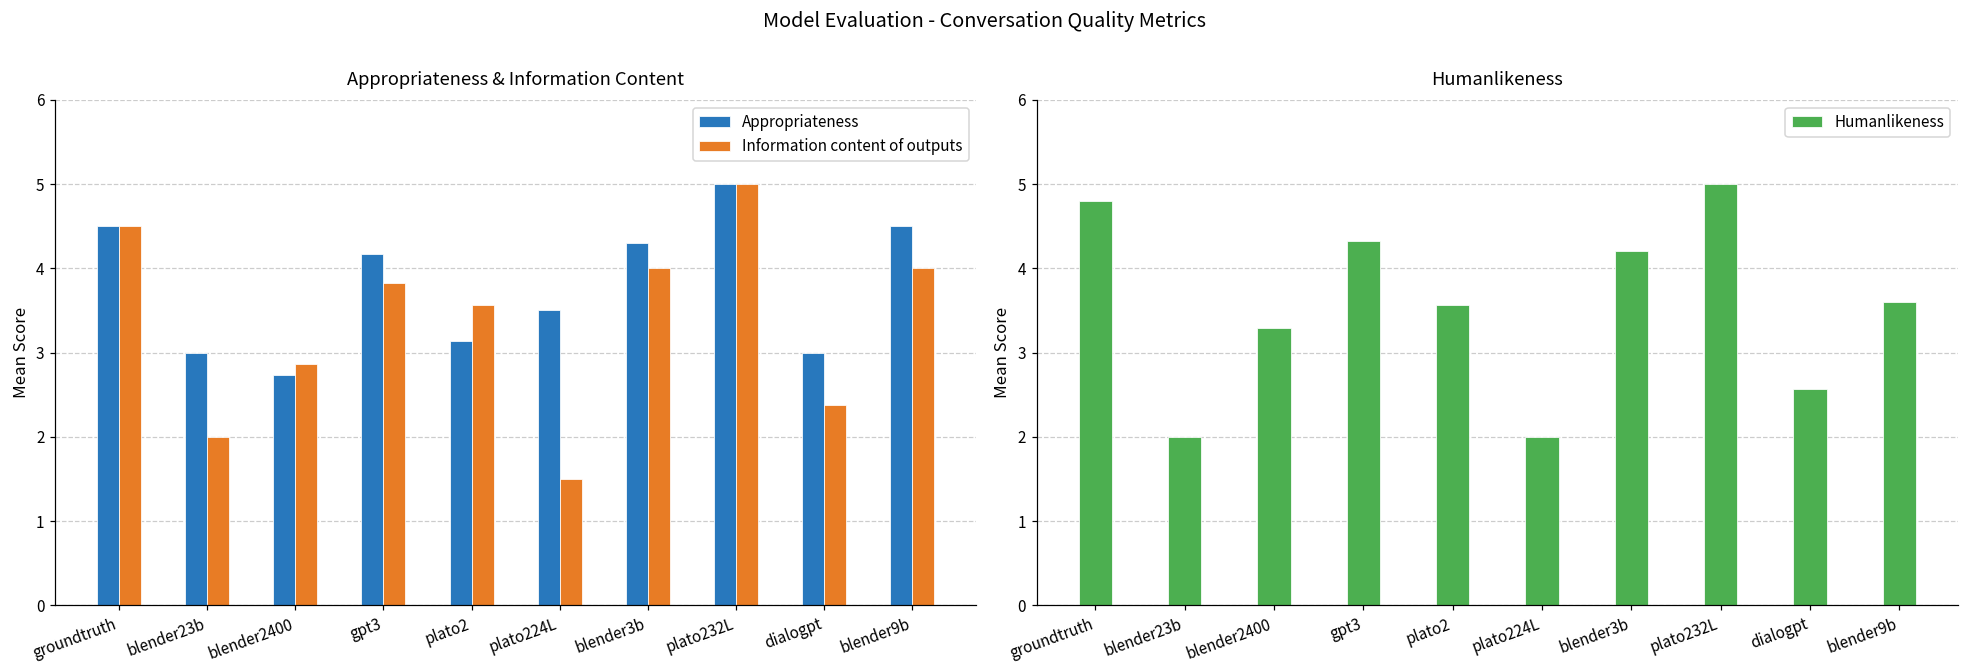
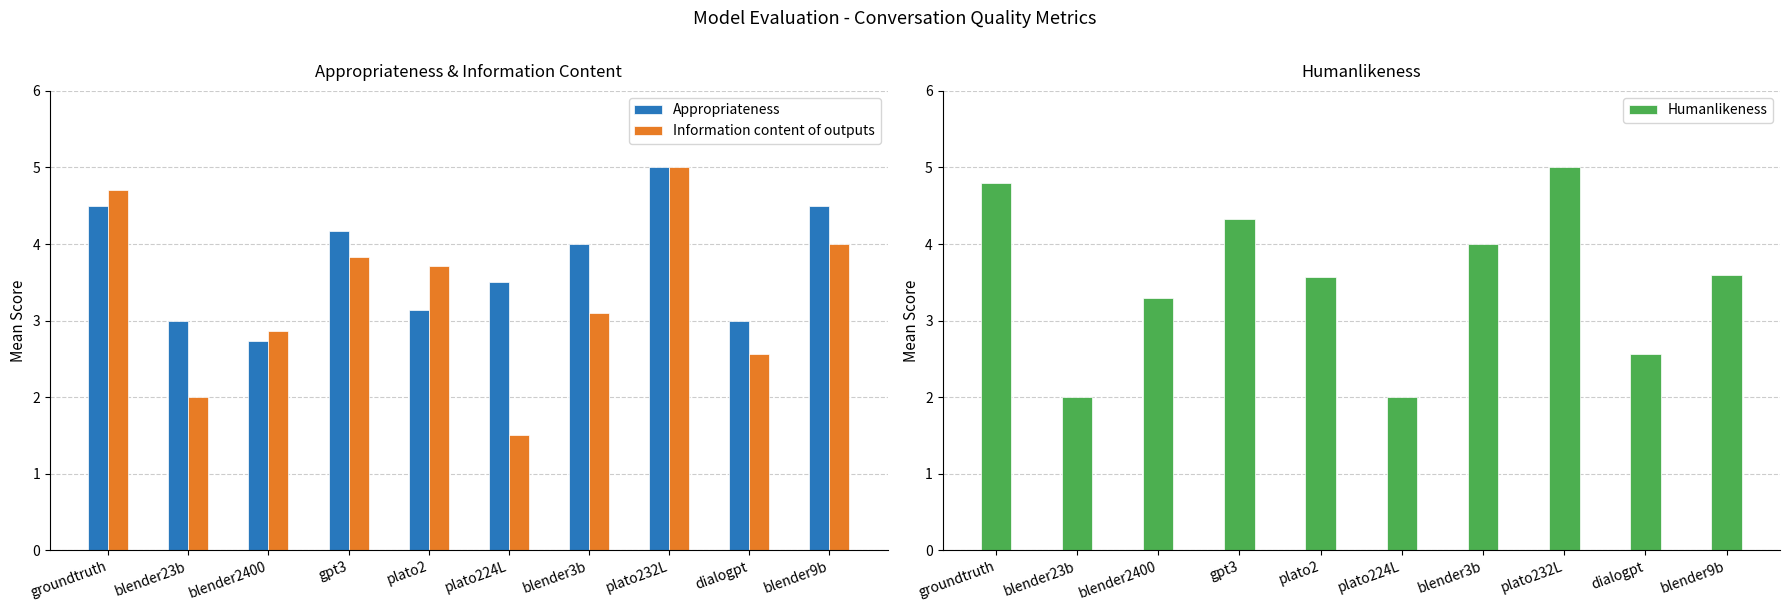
  {
    "Appropriateness & Information Content": {
      "Appropriateness": {
        "groundtruth": 4.5,
        "blender23b": 3.0,
        "blender2400": 2.7,
        "gpt3": 4.2,
        "plato2": 3.1,
        "plato224L": 3.5,
-       "blender3b": 4.3,
+       "blender3b": 4.0,
        "plato232L": 5.0,
        "dialogpt": 3.0,
        "blender9b": 4.5
      },
      "Information content of outputs": {
-       "groundtruth": 4.5,
+       "groundtruth": 4.7,
        "blender23b": 2.0,
        "blender2400": 2.9,
        "gpt3": 3.8,
-       "plato2": 3.6,
+       "plato2": 3.7,
        "plato224L": 1.5,
-       "blender3b": 4.0,
+       "blender3b": 3.1,
        "plato232L": 5.0,
-       "dialogpt": 2.4,
+       "dialogpt": 2.6,
        "blender9b": 4.0
      }
    },
    "Humanlikeness": {
      "groundtruth": 4.8,
      "blender23b": 2.0,
      "blender2400": 3.3,
      "gpt3": 4.3,
      "plato2": 3.6,
      "plato224L": 2.0,
-     "blender3b": 4.2,
+     "blender3b": 4.0,
      "plato232L": 5.0,
      "dialogpt": 2.6,
      "blender9b": 3.6
    }
  }
